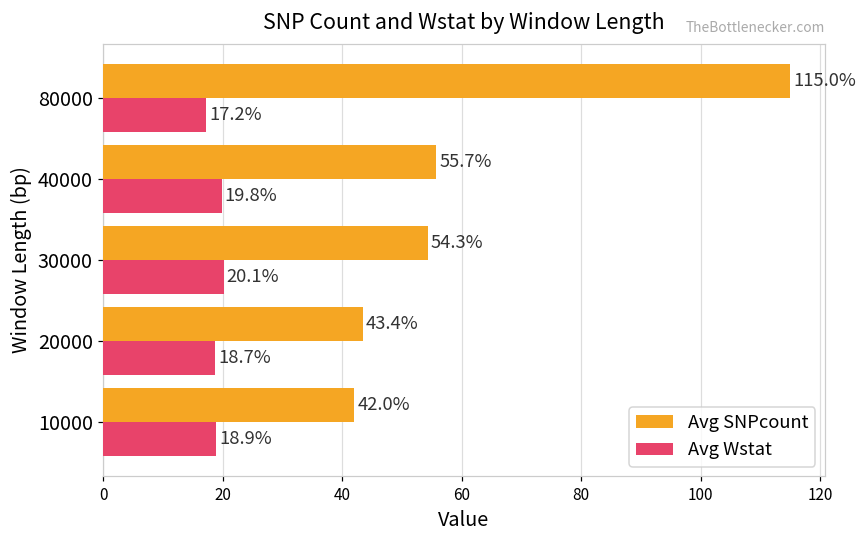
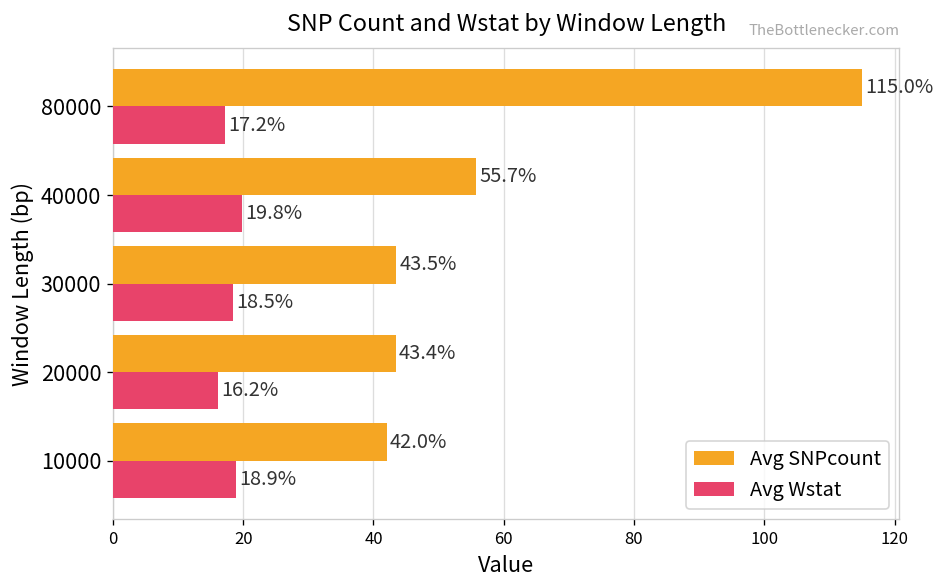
  {
    "Avg SNPcount": {
      "80000": "115.0%",
      "40000": "55.7%",
-     "30000": "54.3%",
+     "30000": "43.5%",
      "20000": "43.4%",
      "10000": "42.0%"
    },
    "Avg Wstat": {
      "80000": "17.2%",
      "40000": "19.8%",
-     "30000": "20.1%",
-     "20000": "18.7%",
+     "30000": "18.5%",
+     "20000": "16.2%",
      "10000": "18.9%"
    }
  }
